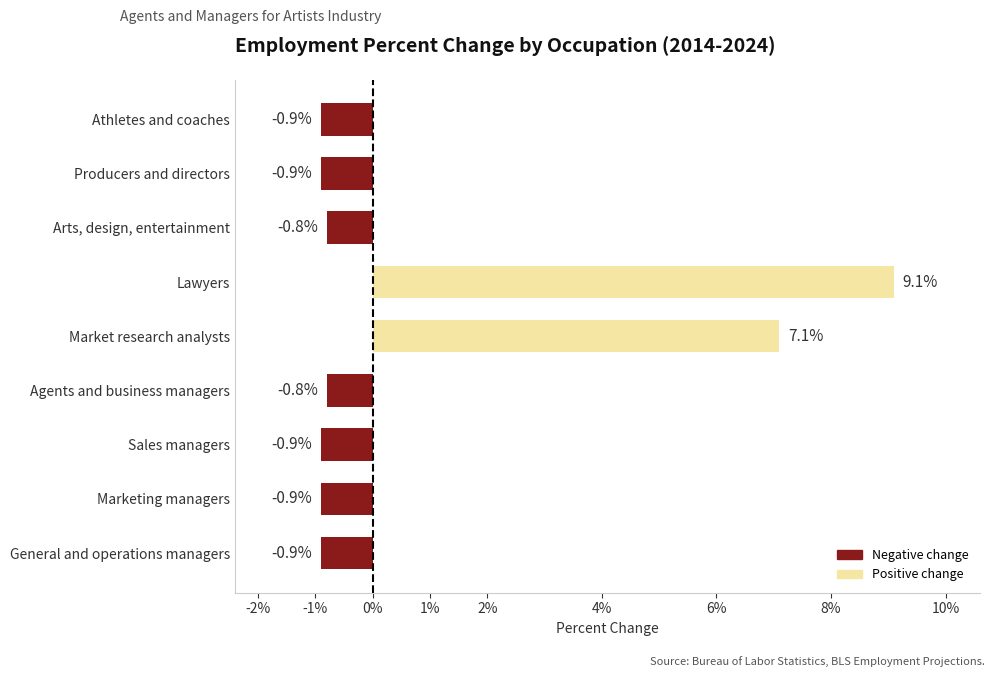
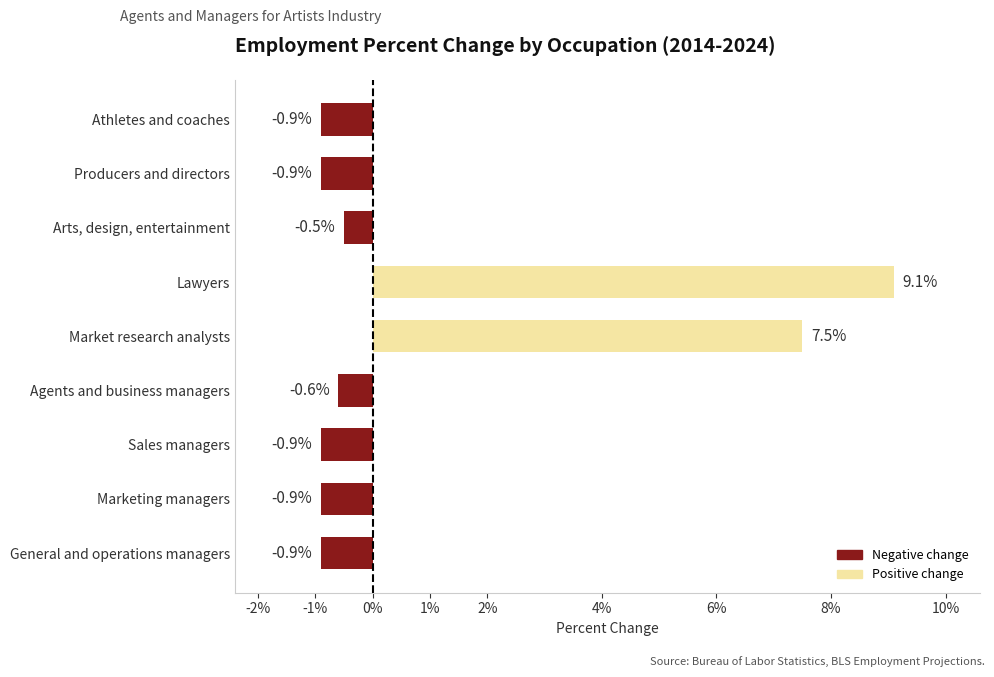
  {
    "Athletes and coaches": "-0.9%",
    "Producers and directors": "-0.9%",
-   "Arts, design, entertainment": "-0.8%",
+   "Arts, design, entertainment": "-0.5%",
    "Lawyers": "9.1%",
-   "Market research analysts": "7.1%",
-   "Agents and business managers": "-0.8%",
+   "Market research analysts": "7.5%",
+   "Agents and business managers": "-0.6%",
    "Sales managers": "-0.9%",
    "Marketing managers": "-0.9%",
    "General and operations managers": "-0.9%"
  }
